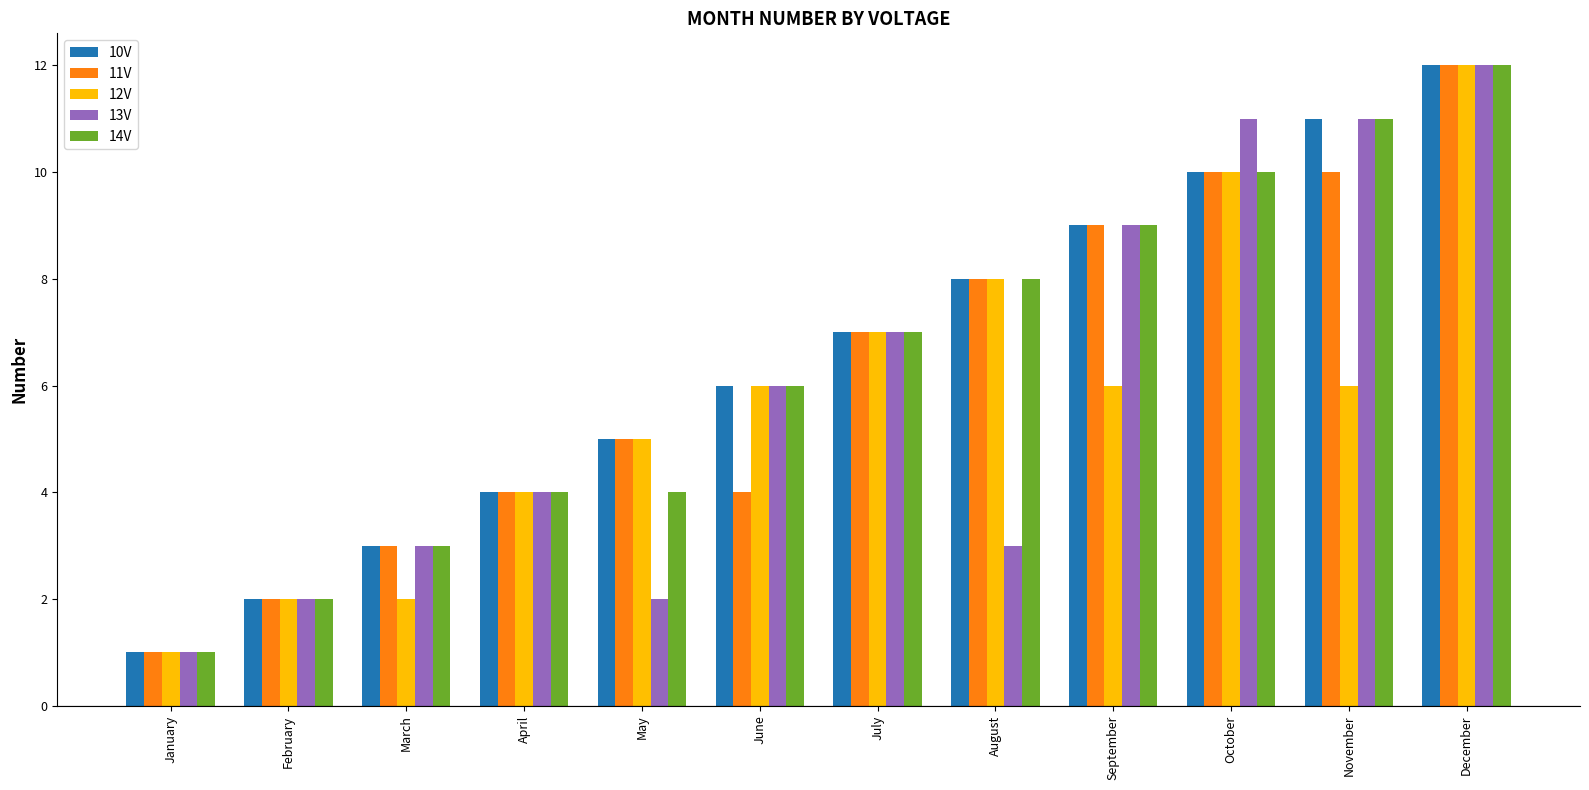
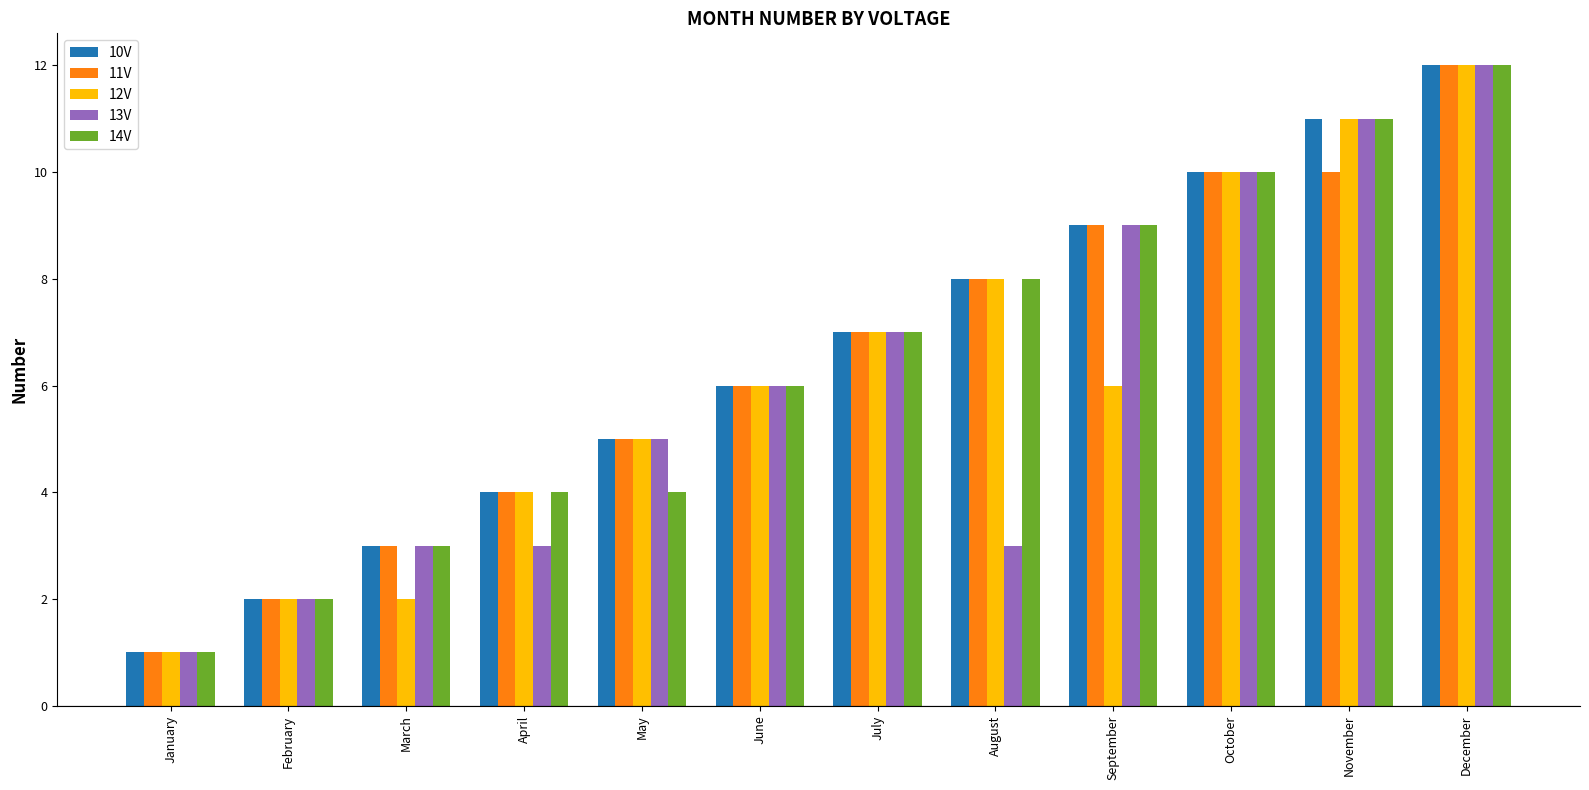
  {
    "10V": {
      "January": 1,
      "February": 2,
      "March": 3,
      "April": 4,
      "May": 5,
      "June": 6,
      "July": 7,
      "August": 8,
      "September": 9,
      "October": 10,
      "November": 11,
      "December": 12
    },
    "11V": {
      "January": 1,
      "February": 2,
      "March": 3,
      "April": 4,
      "May": 5,
-     "June": 4,
+     "June": 6,
      "July": 7,
      "August": 8,
      "September": 9,
      "October": 10,
      "November": 10,
      "December": 12
    },
    "12V": {
      "January": 1,
      "February": 2,
      "March": 2,
      "April": 4,
      "May": 5,
      "June": 6,
      "July": 7,
      "August": 8,
      "September": 6,
      "October": 10,
-     "November": 6,
+     "November": 11,
      "December": 12
    },
    "13V": {
      "January": 1,
      "February": 2,
      "March": 3,
-     "April": 4,
-     "May": 2,
+     "April": 3,
+     "May": 5,
      "June": 6,
      "July": 7,
      "August": 3,
      "September": 9,
-     "October": 11,
+     "October": 10,
      "November": 11,
      "December": 12
    },
    "14V": {
      "January": 1,
      "February": 2,
      "March": 3,
      "April": 4,
      "May": 4,
      "June": 6,
      "July": 7,
      "August": 8,
      "September": 9,
      "October": 10,
      "November": 11,
      "December": 12
    }
  }
